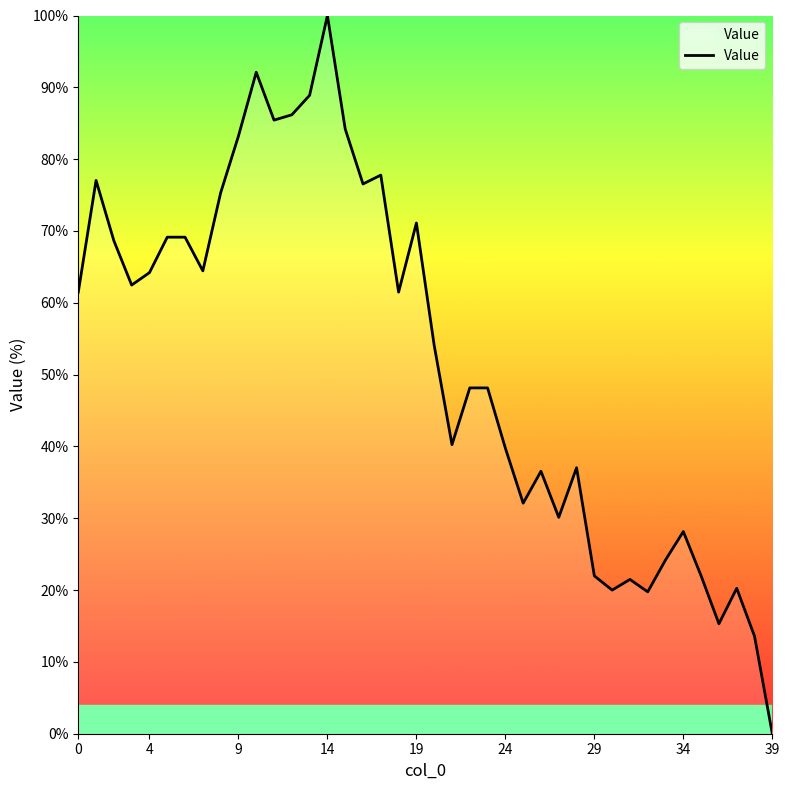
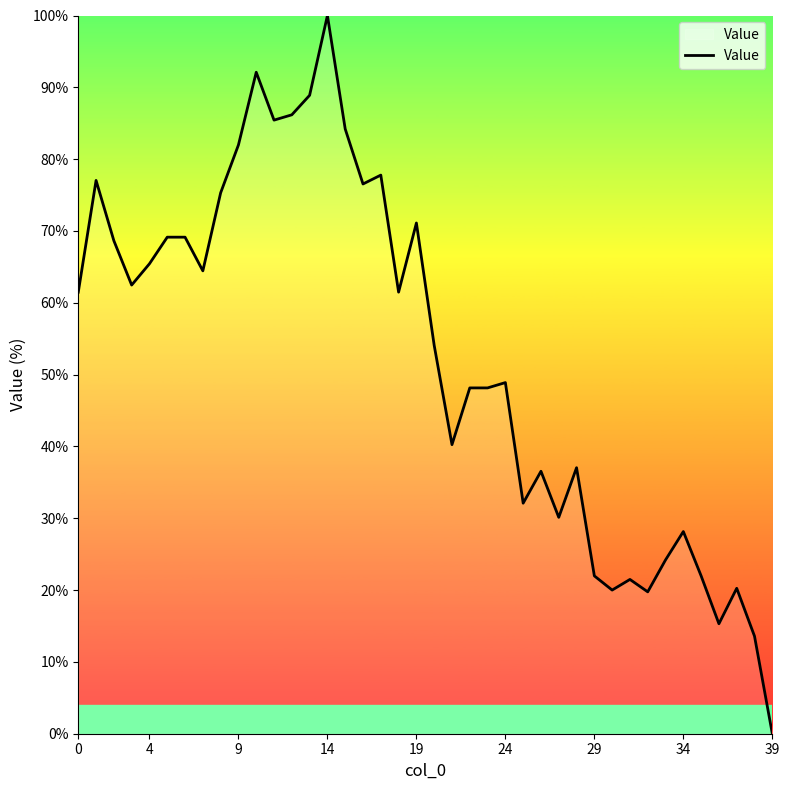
  {
    "0": "61%",
-   "4": "64%",
-   "9": "83%",
+   "4": "65%",
+   "9": "82%",
    "14": "100%",
    "19": "71%",
-   "24": "40%",
+   "24": "49%",
    "29": "22%",
    "34": "28%"
  }
